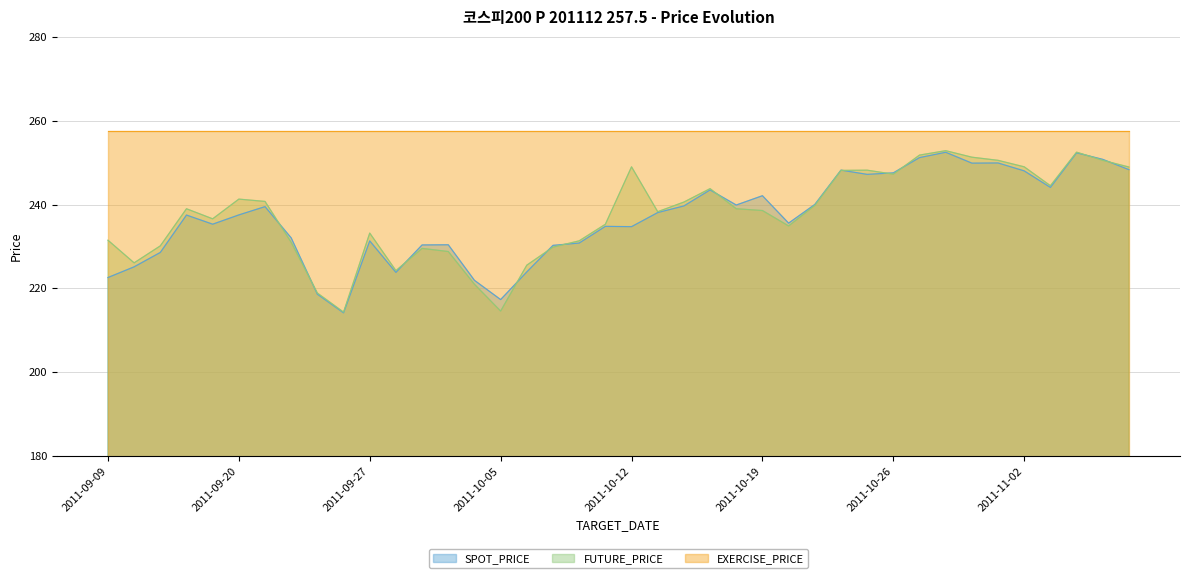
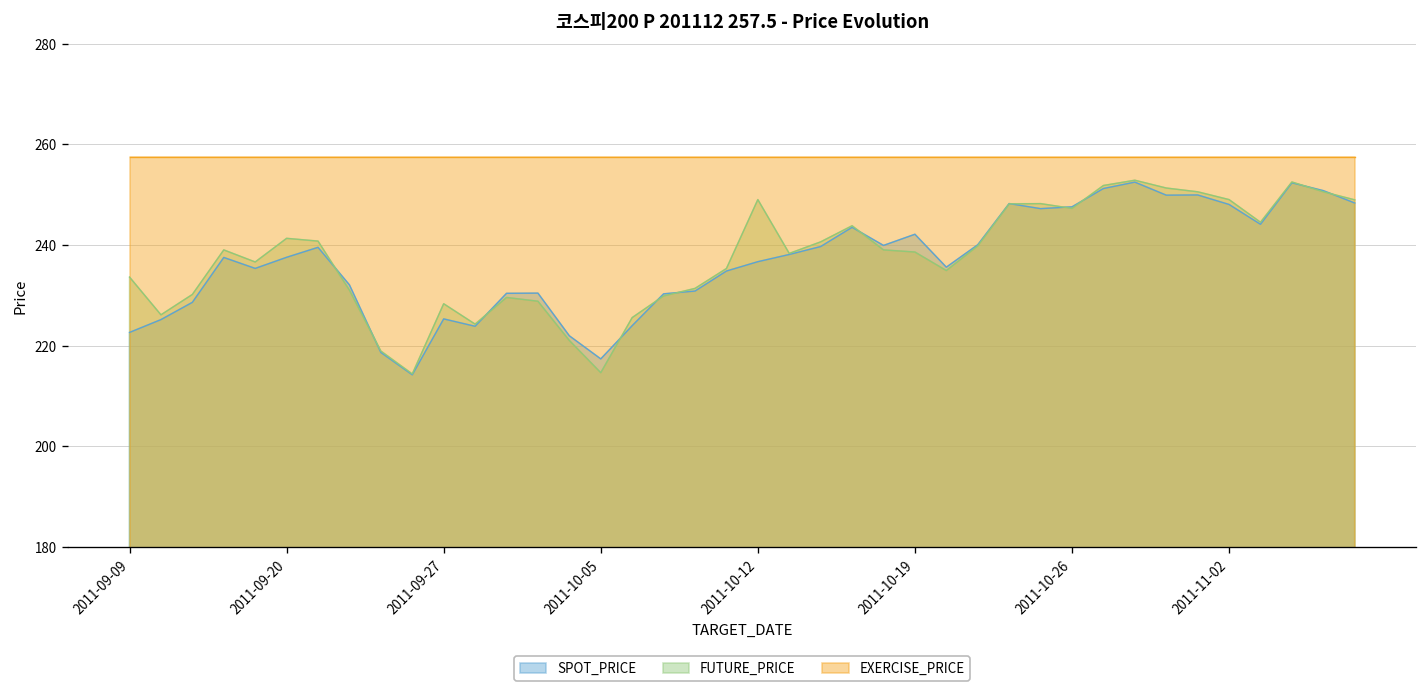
  {
    "SPOT_PRICE": {
      "2011-09-09": 223,
      "2011-09-20": 238,
-     "2011-09-27": 231,
+     "2011-09-27": 225,
      "2011-10-05": 217,
-     "2011-10-12": 235,
+     "2011-10-12": 237,
      "2011-10-19": 242,
      "2011-11-02": 248
    },
    "FUTURE_PRICE": {
-     "2011-09-09": 232,
+     "2011-09-09": 234,
      "2011-09-20": 241,
-     "2011-09-27": 233,
+     "2011-09-27": 228,
      "2011-10-05": 215,
      "2011-10-12": 249,
      "2011-10-19": 239,
      "2011-11-02": 249
    },
    "EXERCISE_PRICE": {
      "2011-09-09": 258,
      "2011-09-20": 258,
      "2011-09-27": 258,
      "2011-10-05": 258,
      "2011-10-12": 258,
      "2011-10-19": 258,
      "2011-10-26": 258,
      "2011-11-02": 258
    }
  }
